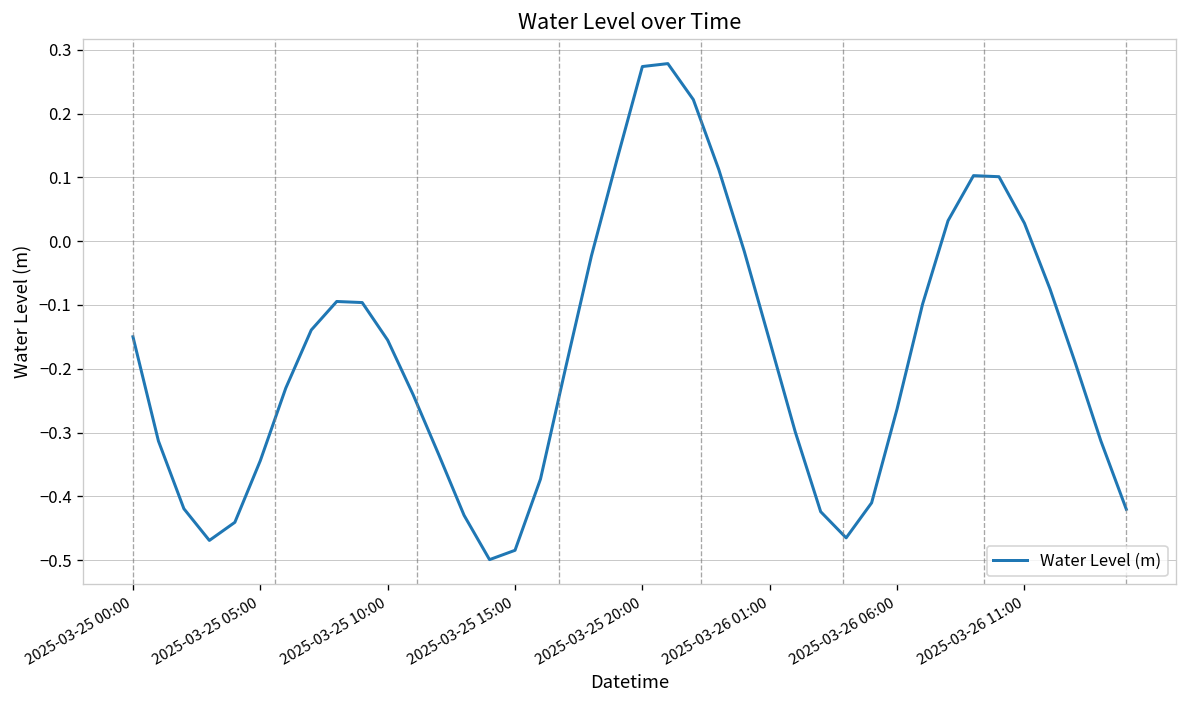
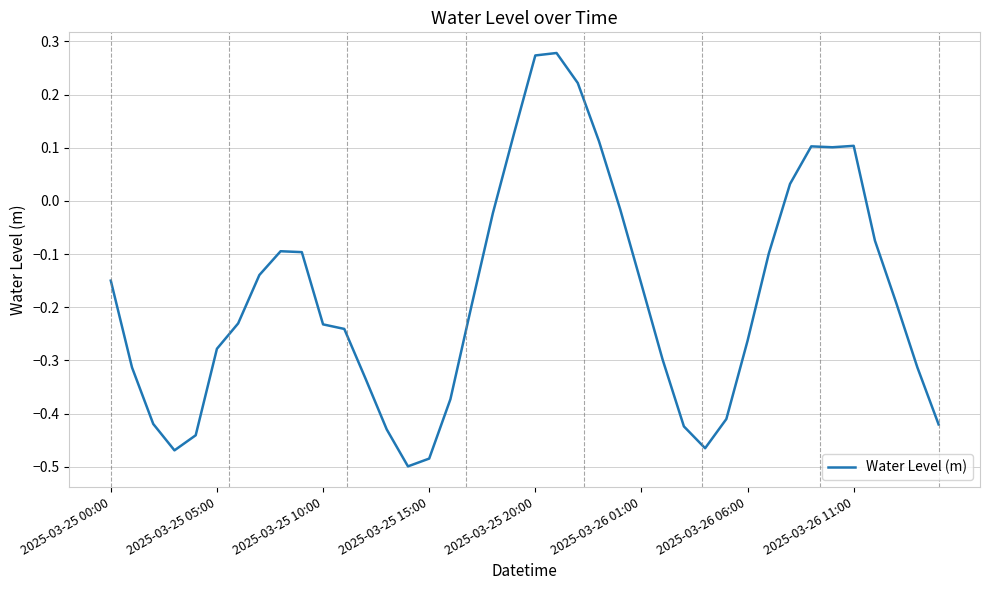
  {
    "2025-03-25 00:00": -0.15,
-   "2025-03-25 05:00": -0.34,
-   "2025-03-25 10:00": -0.16,
+   "2025-03-25 05:00": -0.28,
+   "2025-03-25 10:00": -0.23,
    "2025-03-25 15:00": -0.48,
    "2025-03-25 20:00": 0.27,
    "2025-03-26 01:00": -0.16,
    "2025-03-26 06:00": -0.26,
-   "2025-03-26 11:00": 0.03
+   "2025-03-26 11:00": 0.10
  }
